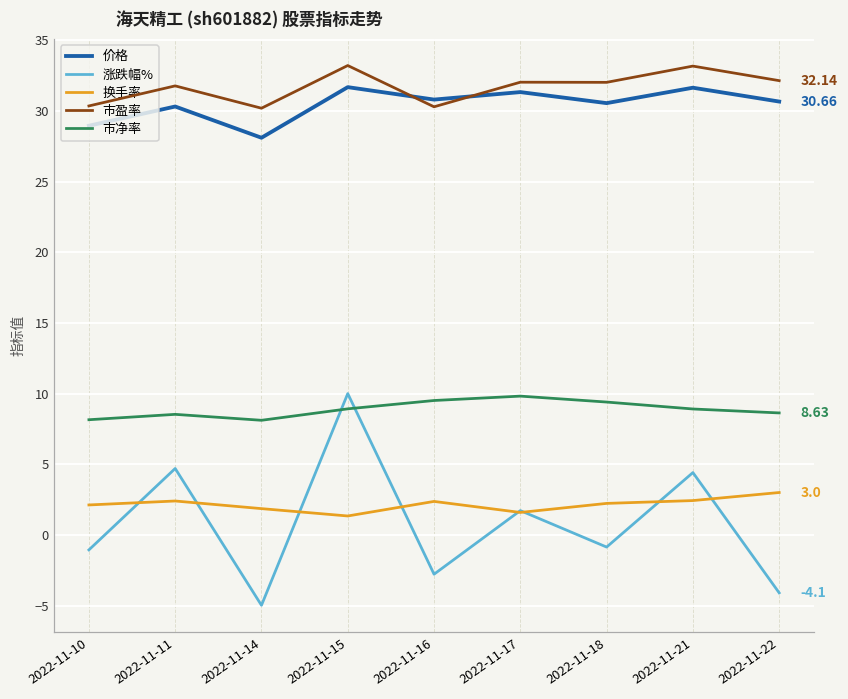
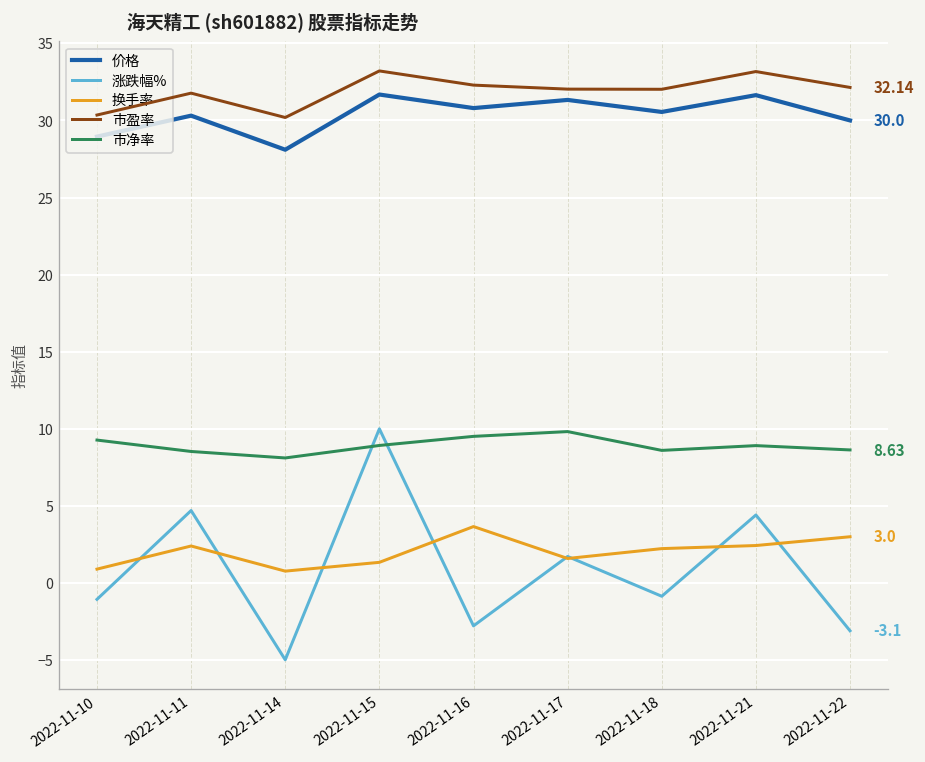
  {
    "价格": {
-     "2022-11-22": 30.66
+     "2022-11-22": 30.0
    },
    "涨跌幅%": {
-     "2022-11-22": -4.1
+     "2022-11-22": -3.1
    },
    "换手率": {
-     "2022-11-10": 2.1,
+     "2022-11-10": 0.9,
      "2022-11-11": 2.4,
-     "2022-11-14": 1.9,
+     "2022-11-14": 0.8,
      "2022-11-15": 1.3,
-     "2022-11-16": 2.4,
+     "2022-11-16": 3.7,
      "2022-11-18": 2.2,
      "2022-11-21": 2.4
    },
    "市盈率": {
      "2022-11-11": 31.8,
      "2022-11-14": 30.2,
      "2022-11-15": 33.2,
-     "2022-11-16": 30.3,
+     "2022-11-16": 32.3,
      "2022-11-17": 32.0,
      "2022-11-18": 32.0,
      "2022-11-21": 33.2
    },
    "市净率": {
-     "2022-11-10": 8.2,
+     "2022-11-10": 9.3,
      "2022-11-11": 8.5,
      "2022-11-14": 8.1,
      "2022-11-15": 8.9,
      "2022-11-16": 9.5,
      "2022-11-17": 9.8,
-     "2022-11-18": 9.4,
+     "2022-11-18": 8.6,
      "2022-11-21": 8.9
    }
  }
